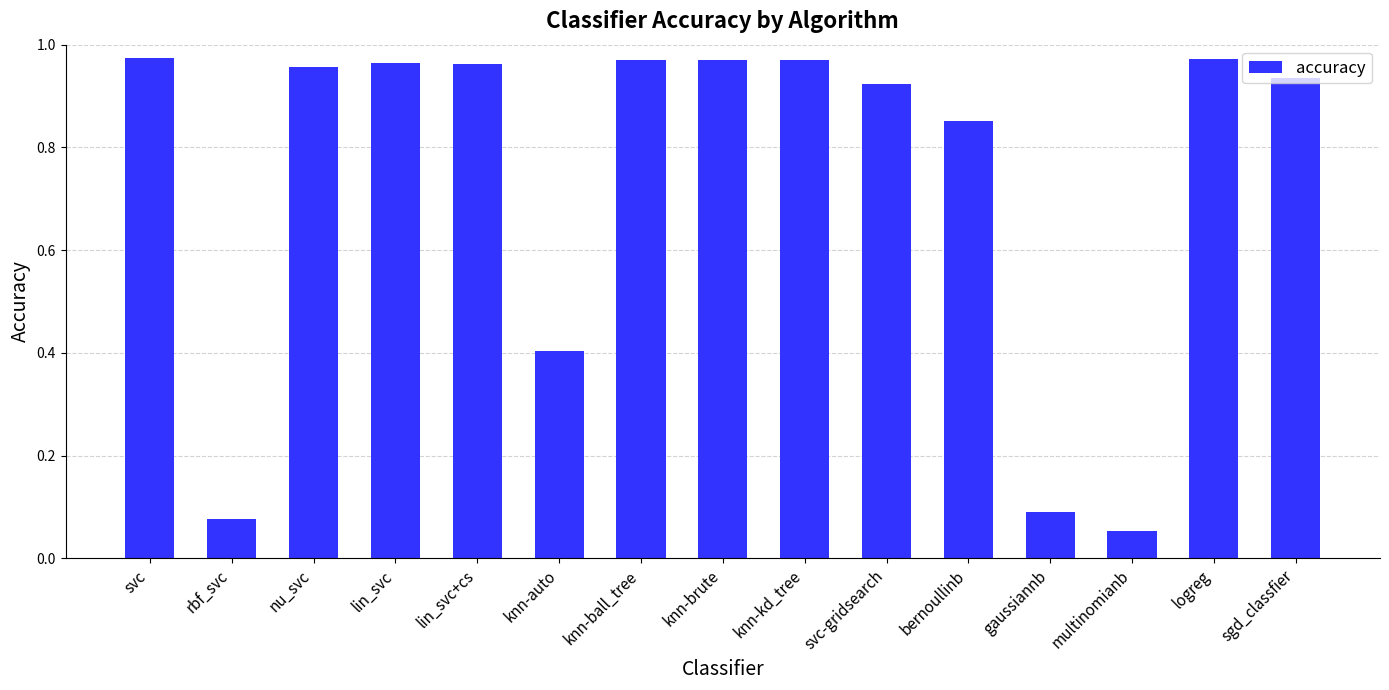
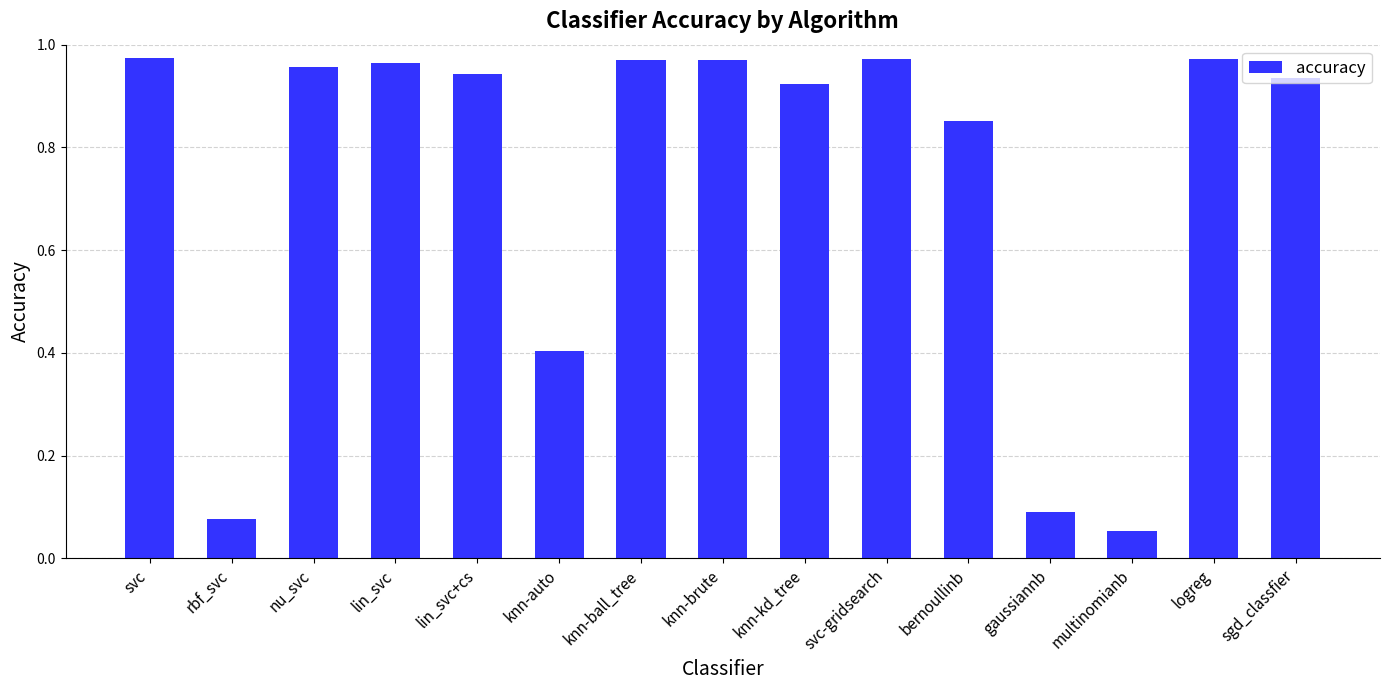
  {
    "svc": 0.97,
    "rbf_svc": 0.08,
    "nu_svc": 0.96,
    "lin_svc": 0.96,
-   "lin_svc+cs": 0.96,
+   "lin_svc+cs": 0.94,
    "knn-auto": 0.40,
    "knn-ball_tree": 0.97,
    "knn-brute": 0.97,
-   "knn-kd_tree": 0.97,
-   "svc-gridsearch": 0.92,
+   "knn-kd_tree": 0.92,
+   "svc-gridsearch": 0.97,
    "bernoullinb": 0.85,
    "gaussiannb": 0.09,
    "multinomianb": 0.05,
    "logreg": 0.97
  }
